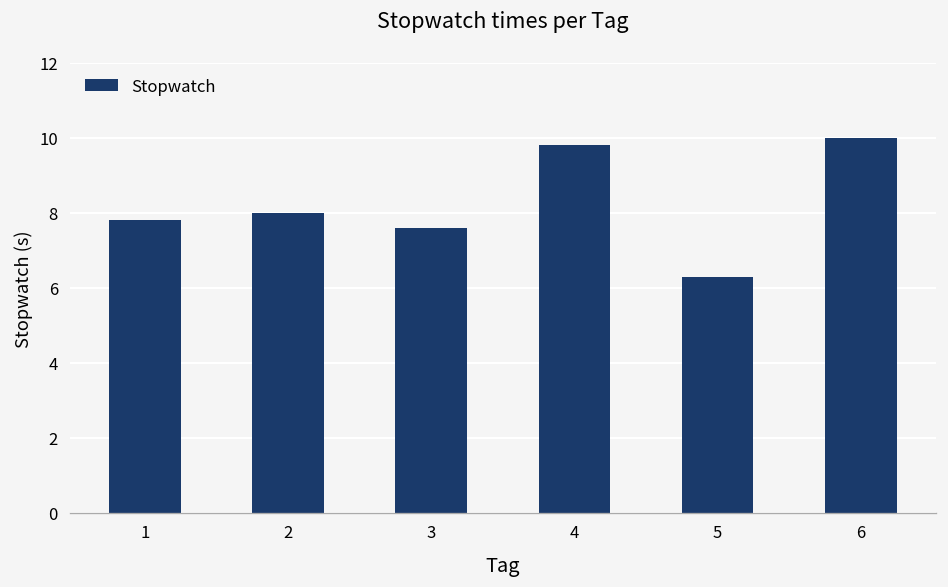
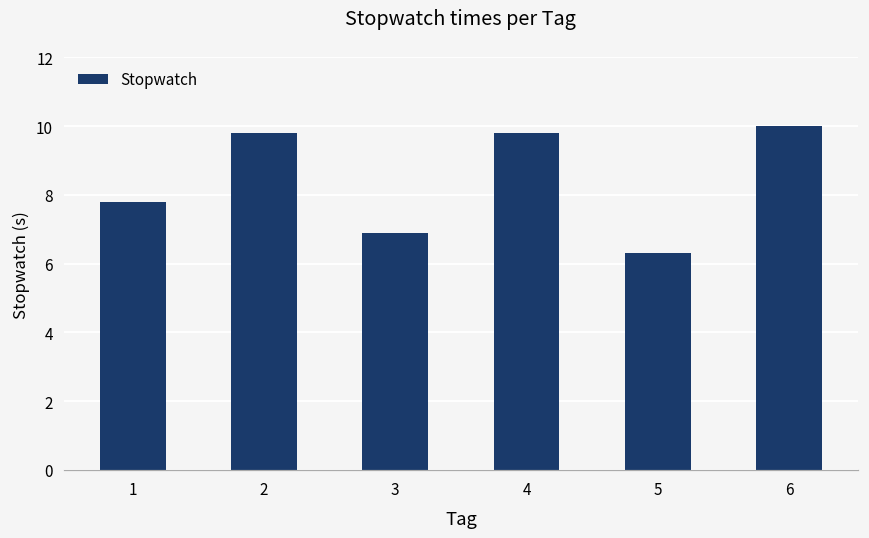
  {
    "1": 7.8,
-   "2": 8.0,
-   "3": 7.6,
+   "2": 9.8,
+   "3": 6.9,
    "4": 9.8,
    "5": 6.3,
    "6": 10.0
  }
